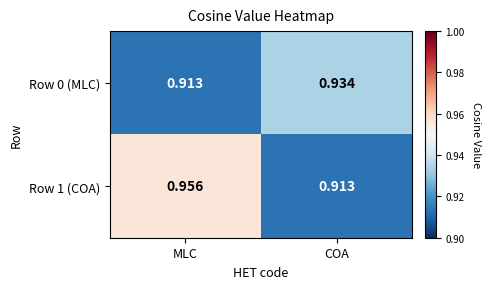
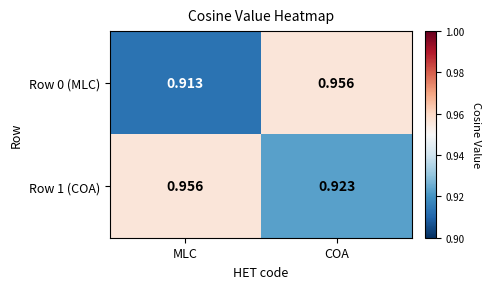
  {
    "Row 0 (MLC)": {
      "MLC": 0.913,
-     "COA": 0.934
+     "COA": 0.956
    },
    "Row 1 (COA)": {
      "MLC": 0.956,
-     "COA": 0.913
+     "COA": 0.923
    }
  }
